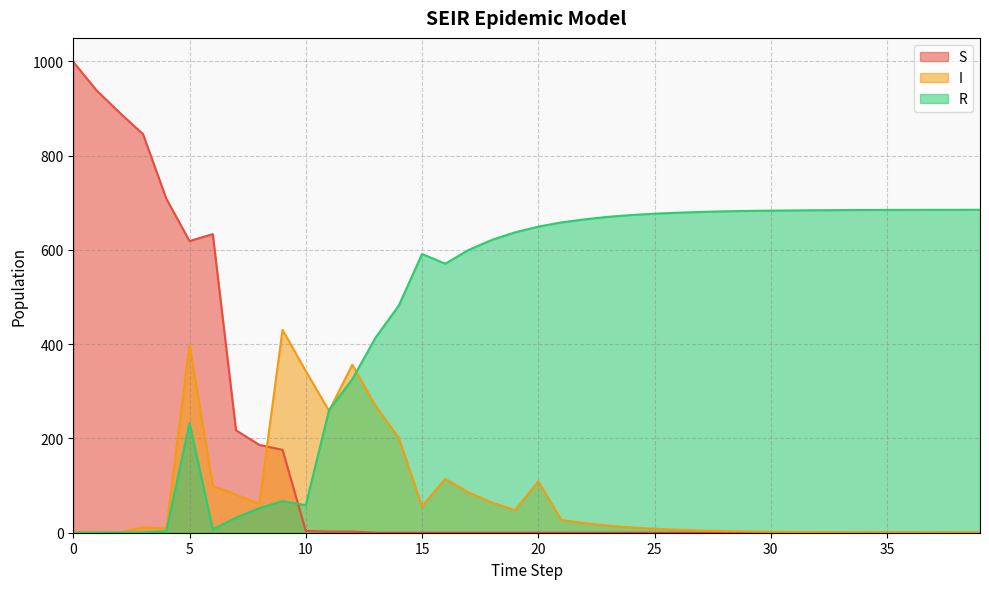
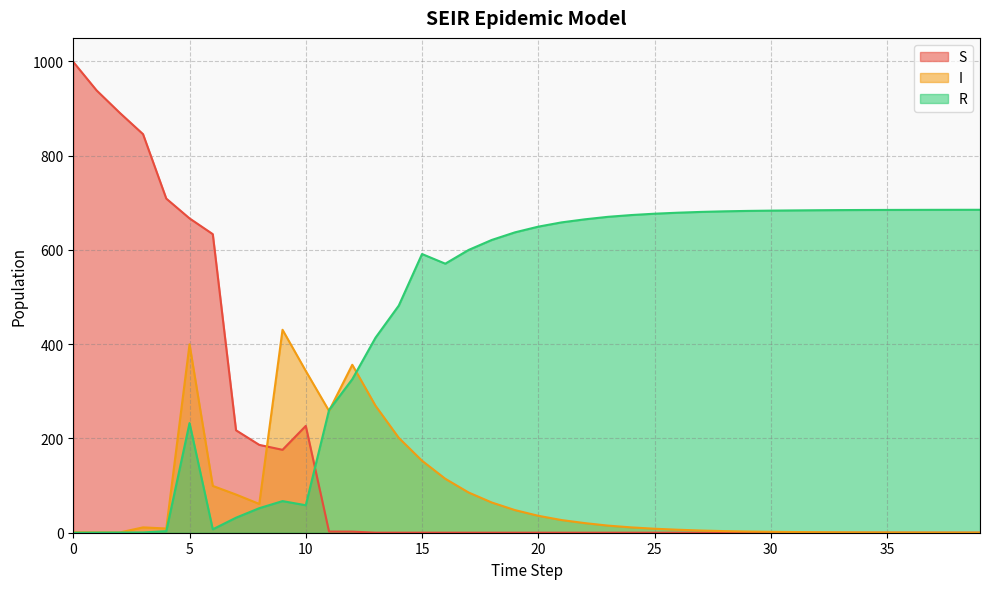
  {
    "S": {
      "0": 1000,
-     "5": 620,
-     "10": 0,
+     "5": 670,
+     "10": 230,
      "15": 0,
      "20": 0,
      "25": 0
    },
    "I": {
      "5": 400,
      "10": 340,
-     "15": 60,
-     "20": 110,
+     "15": 150,
+     "20": 40,
      "25": 10
    },
    "R": {
      "5": 230,
      "10": 60,
      "15": 590,
      "20": 650,
      "25": 680,
      "30": 680,
      "35": 680
    }
  }
